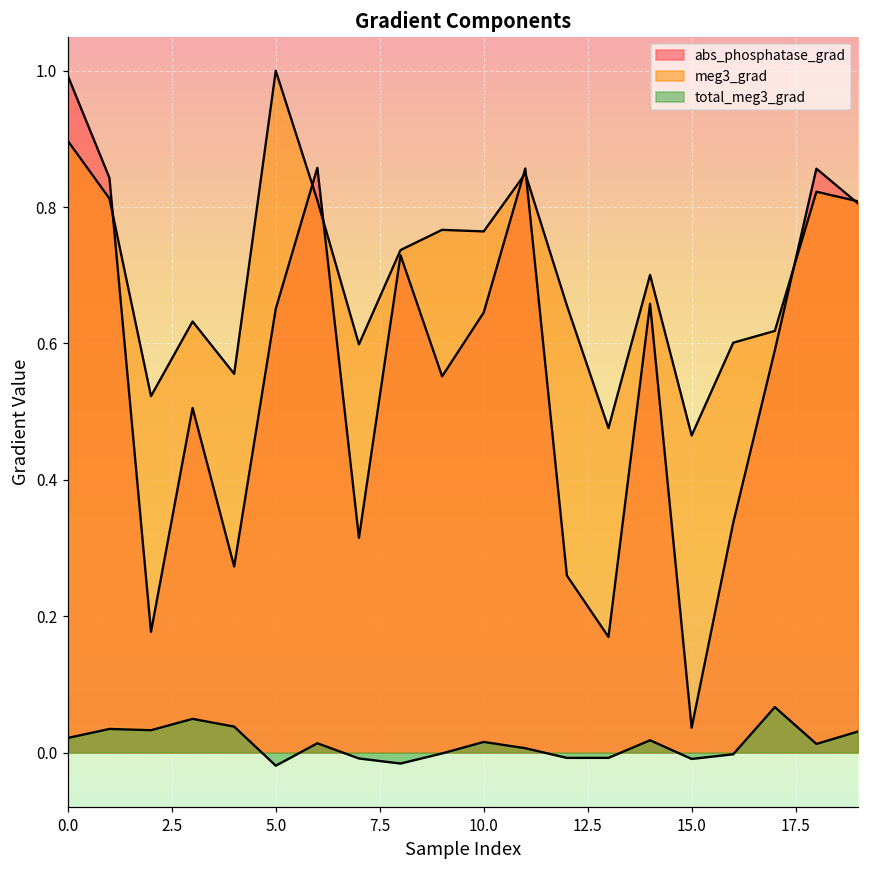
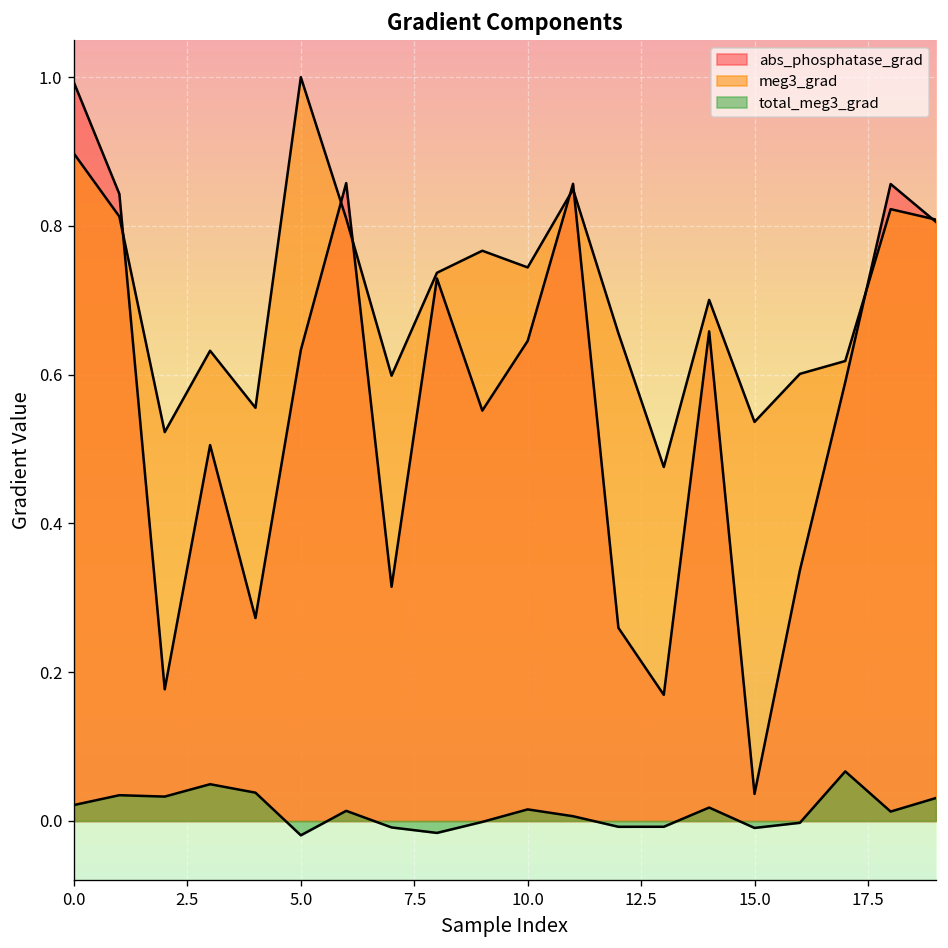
  {
    "abs_phosphatase_grad": {
      "0.0": 0.99,
-     "5.0": 0.65,
+     "5.0": 0.63,
      "10.0": 0.65,
      "15.0": 0.04
    },
    "meg3_grad": {
      "0.0": 0.90,
      "5.0": 1.00,
-     "10.0": 0.76,
-     "15.0": 0.47
+     "10.0": 0.74,
+     "15.0": 0.54
    }
  }
